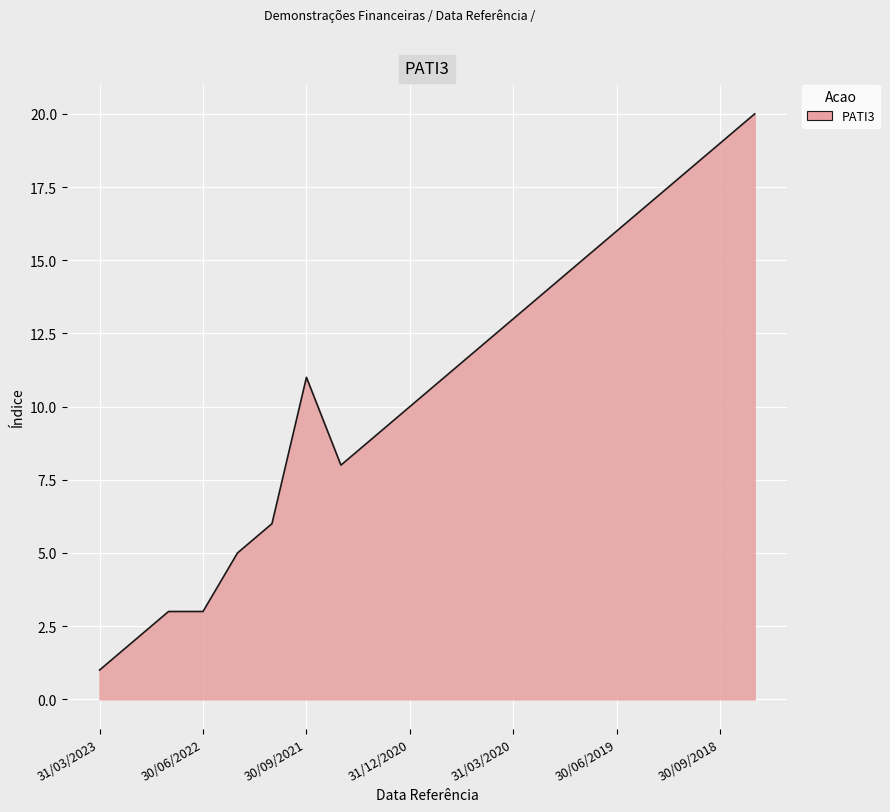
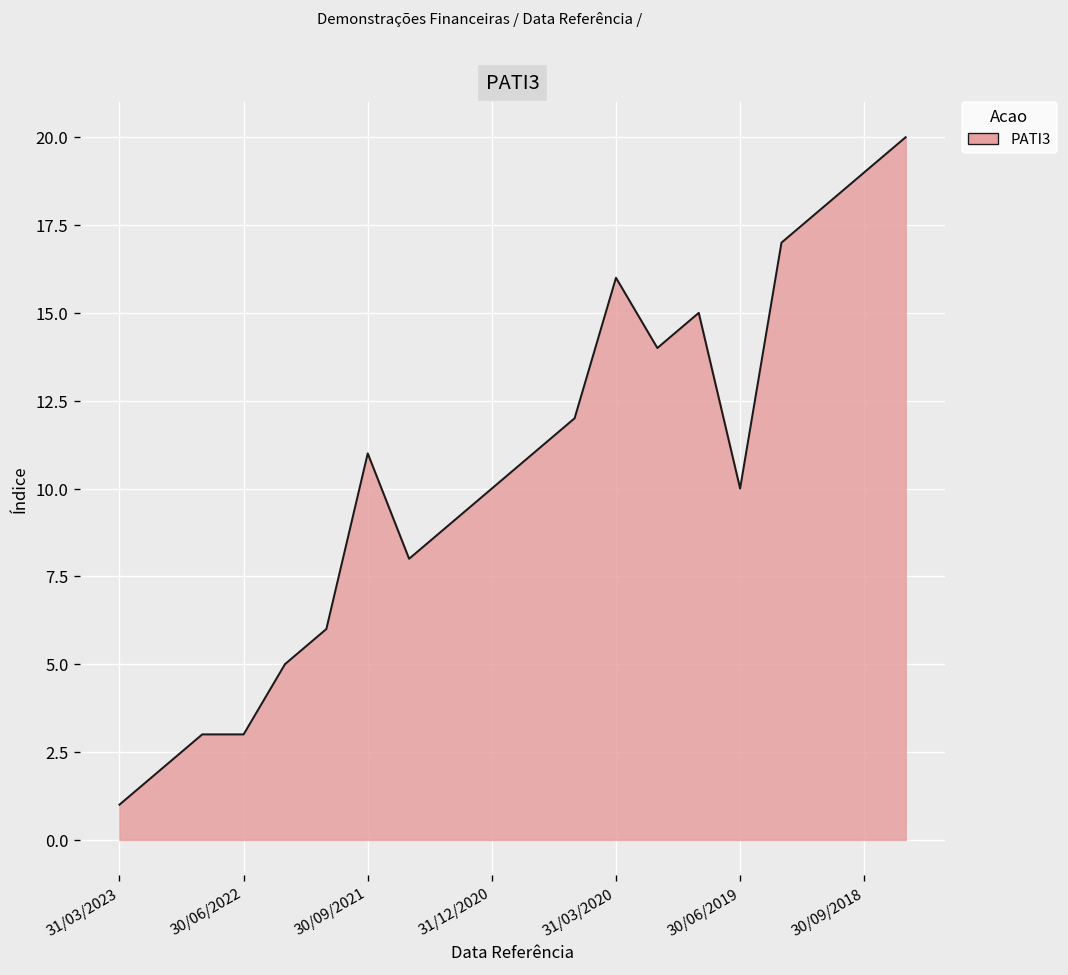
  {
    "31/03/2023": 1,
    "30/06/2022": 3,
    "30/09/2021": 11,
    "31/12/2020": 10,
-   "31/03/2020": 13,
-   "30/06/2019": 16,
+   "31/03/2020": 16,
+   "30/06/2019": 10,
    "30/09/2018": 19
  }
